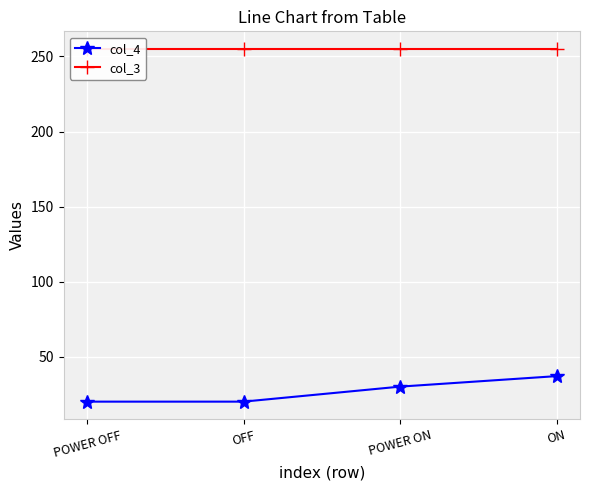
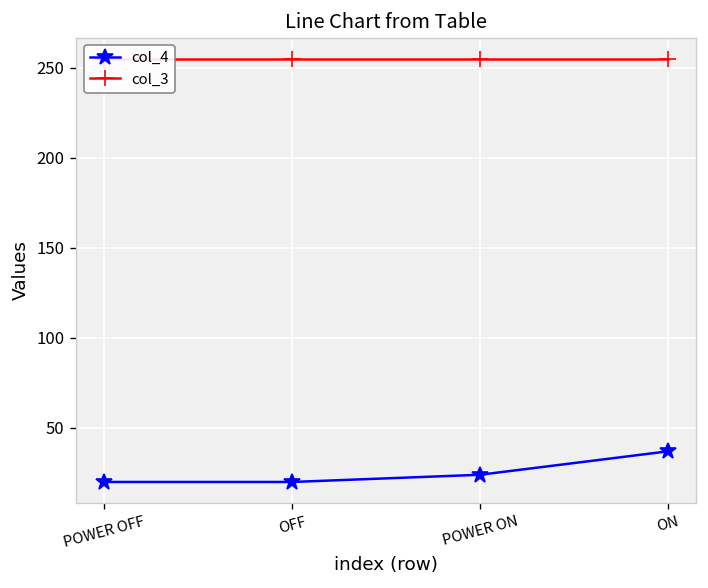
  {
    "col_4": {
      "POWER OFF": 20,
      "OFF": 20,
-     "POWER ON": 30,
+     "POWER ON": 24,
      "ON": 37
    },
    "col_3": {
      "OFF": 255,
      "POWER ON": 255,
      "ON": 255
    }
  }
